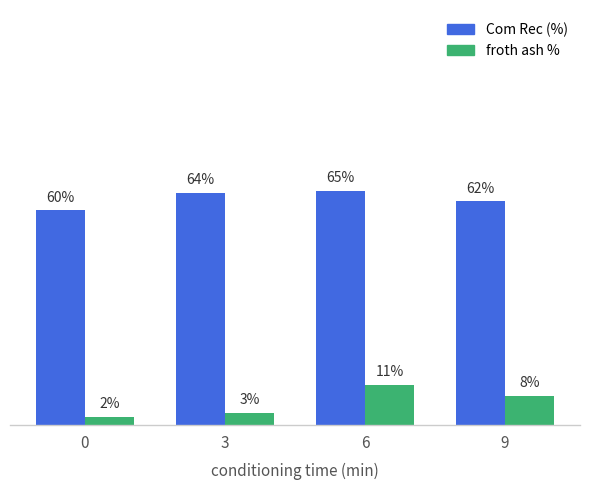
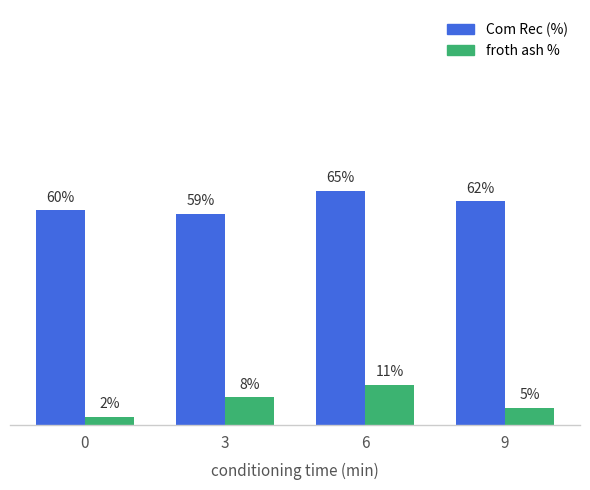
  {
    "Com Rec (%)": {
      "0": "60%",
-     "3": "64%",
+     "3": "59%",
      "6": "65%",
      "9": "62%"
    },
    "froth ash %": {
      "0": "2%",
-     "3": "3%",
+     "3": "8%",
      "6": "11%",
-     "9": "8%"
+     "9": "5%"
    }
  }
